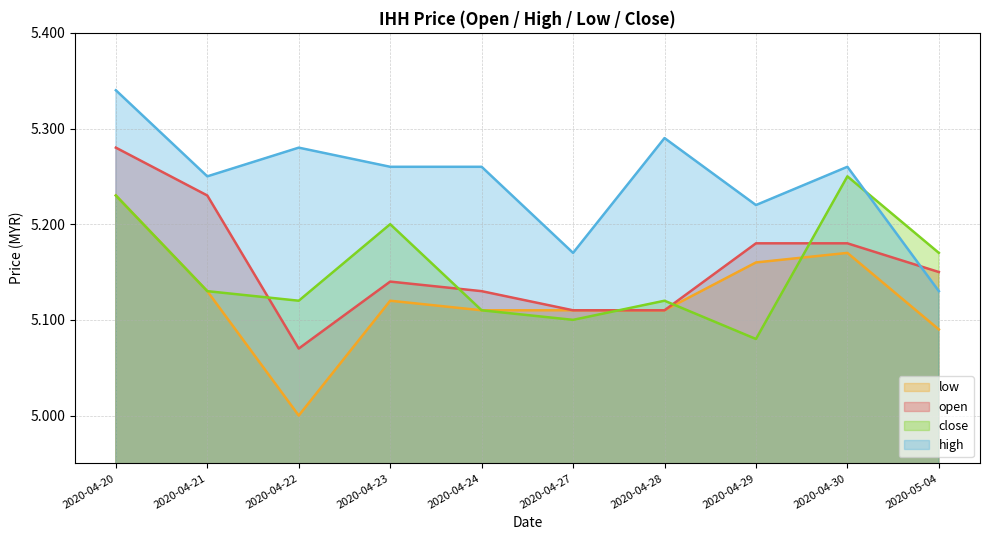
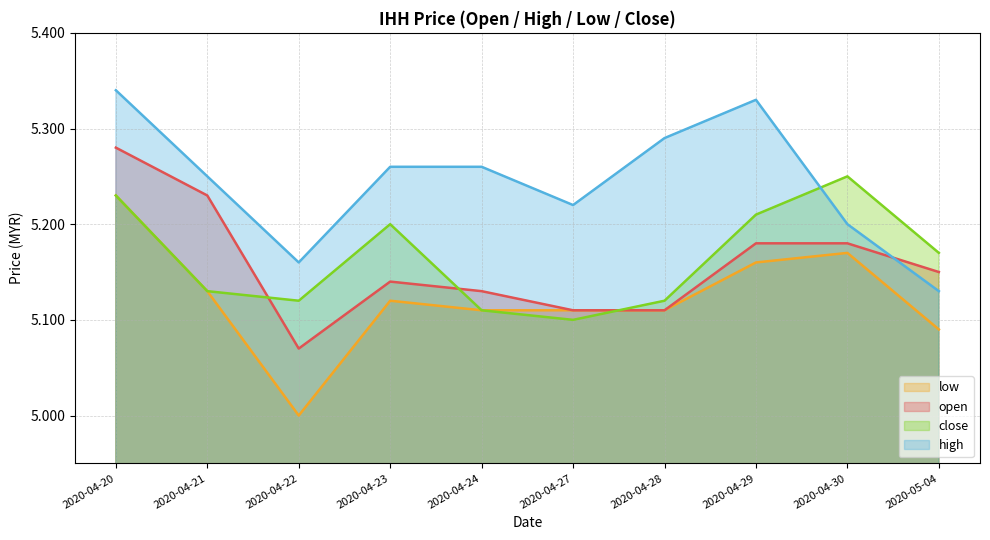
  {
    "close": {
      "2020-04-22": 5.12,
      "2020-04-23": 5.20,
      "2020-04-27": 5.10,
      "2020-04-28": 5.12,
-     "2020-04-29": 5.08,
+     "2020-04-29": 5.21,
      "2020-04-30": 5.25,
      "2020-05-04": 5.17
    },
    "high": {
      "2020-04-20": 5.34,
      "2020-04-21": 5.25,
-     "2020-04-22": 5.28,
+     "2020-04-22": 5.16,
      "2020-04-23": 5.26,
      "2020-04-24": 5.26,
-     "2020-04-27": 5.17,
+     "2020-04-27": 5.22,
      "2020-04-28": 5.29,
-     "2020-04-29": 5.22,
-     "2020-04-30": 5.26,
+     "2020-04-29": 5.33,
+     "2020-04-30": 5.20,
      "2020-05-04": 5.13
    }
  }
